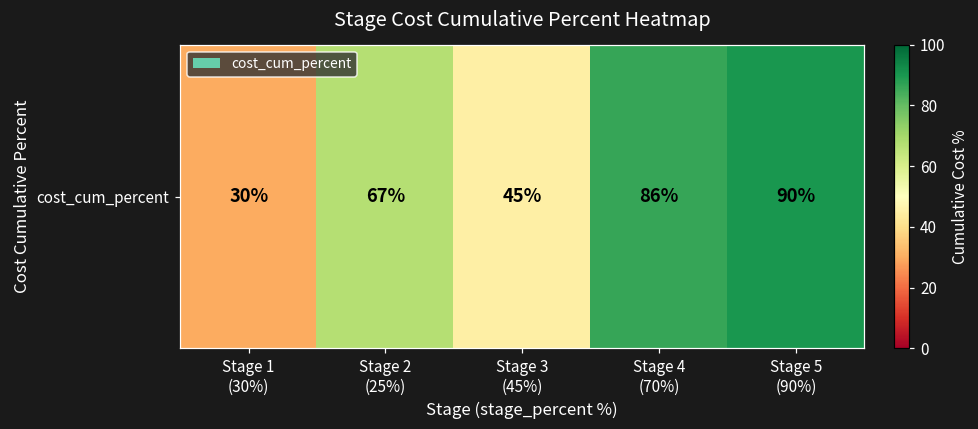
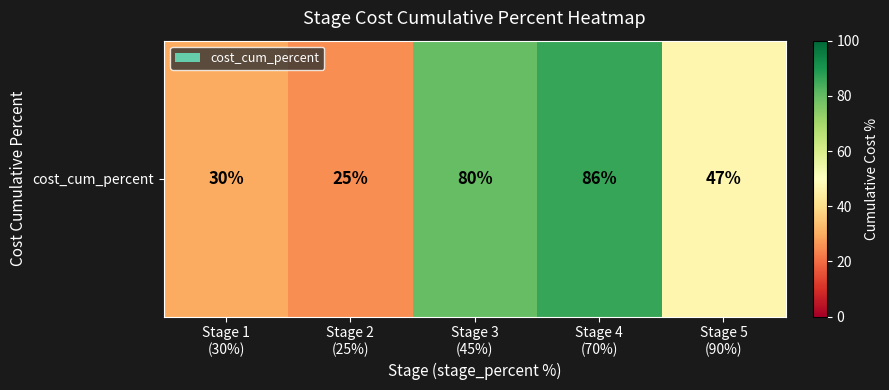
  {
    "cost_cum_percent": {
      "Stage 1 (30%)": "30%",
-     "Stage 2 (25%)": "67%",
-     "Stage 3 (45%)": "45%",
+     "Stage 2 (25%)": "25%",
+     "Stage 3 (45%)": "80%",
      "Stage 4 (70%)": "86%",
-     "Stage 5 (90%)": "90%"
+     "Stage 5 (90%)": "47%"
    }
  }
